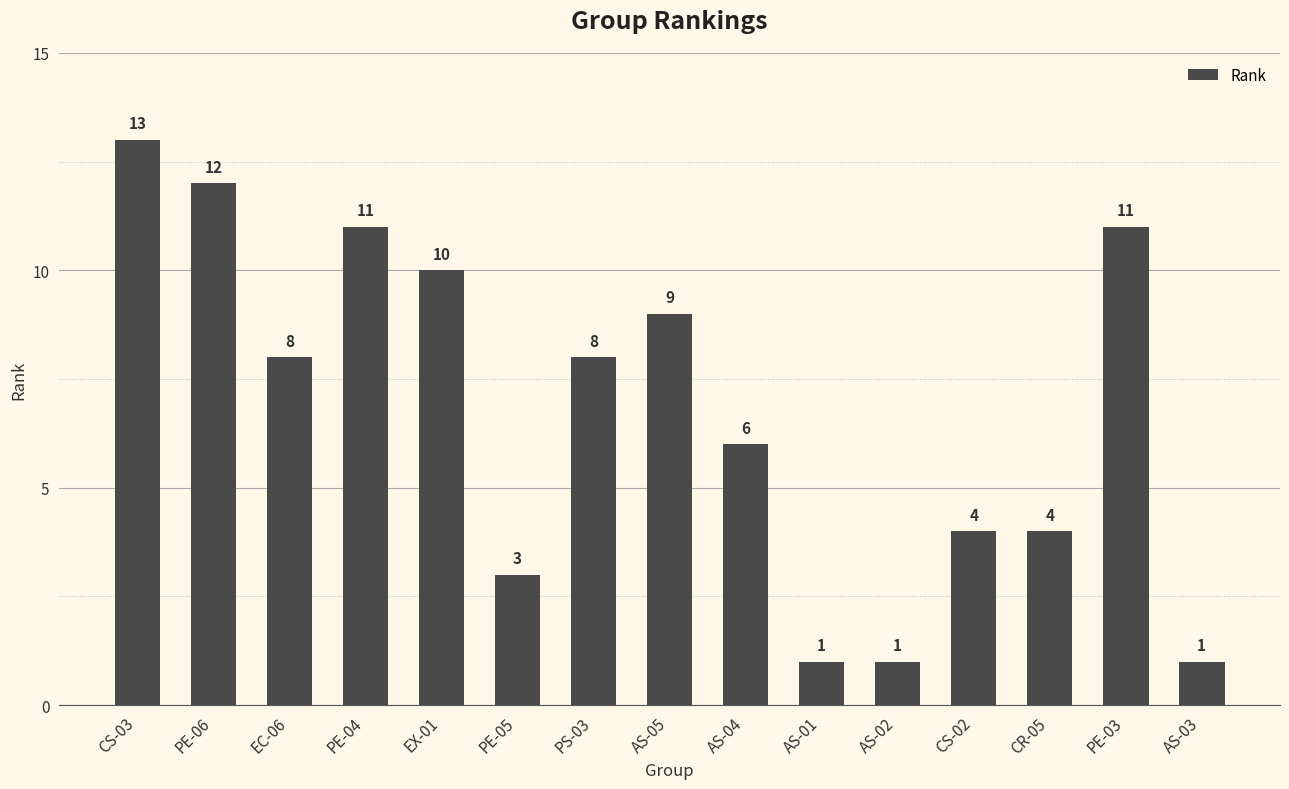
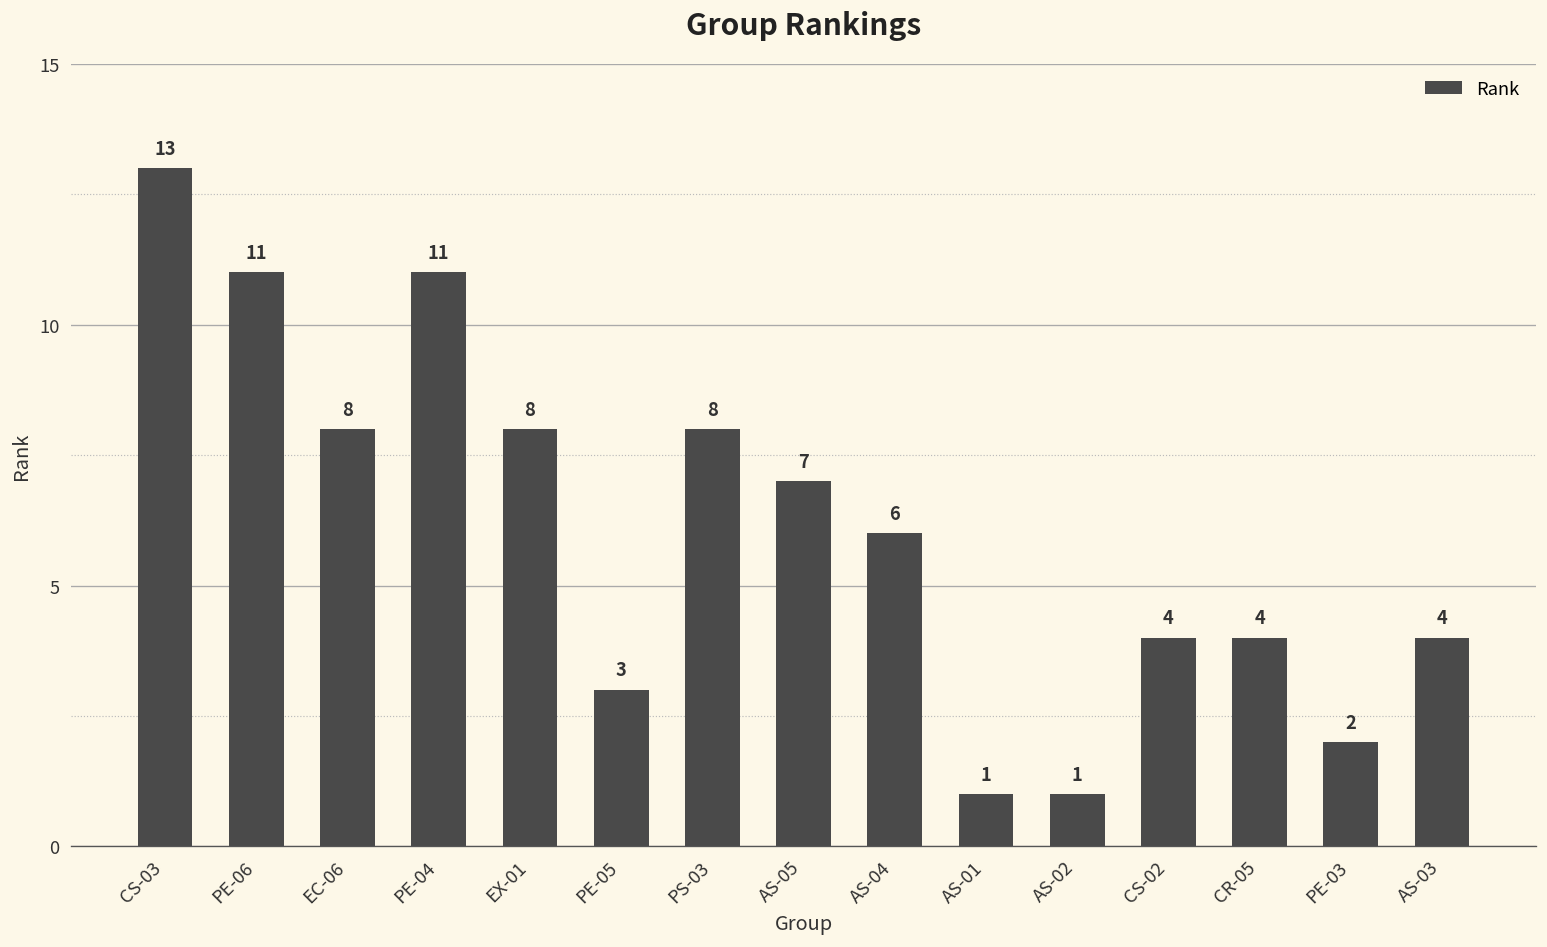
  {
    "CS-03": 13,
-   "PE-06": 12,
+   "PE-06": 11,
    "EC-06": 8,
    "PE-04": 11,
-   "EX-01": 10,
+   "EX-01": 8,
    "PE-05": 3,
    "PS-03": 8,
-   "AS-05": 9,
+   "AS-05": 7,
    "AS-04": 6,
    "AS-01": 1,
    "AS-02": 1,
    "CS-02": 4,
    "CR-05": 4,
-   "PE-03": 11,
-   "AS-03": 1
+   "PE-03": 2,
+   "AS-03": 4
  }
